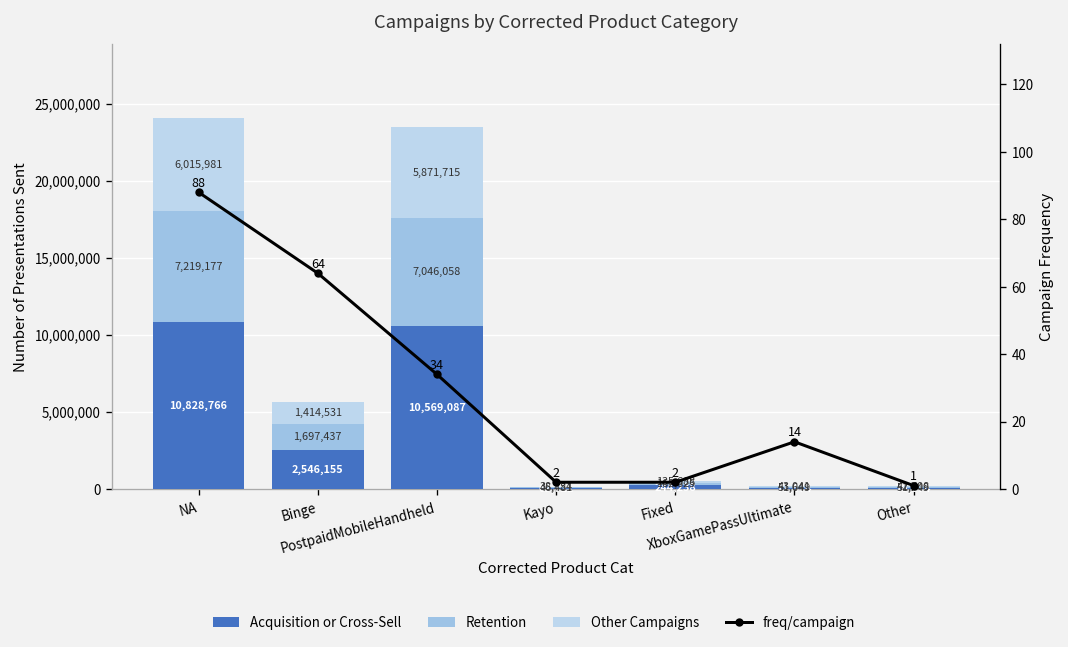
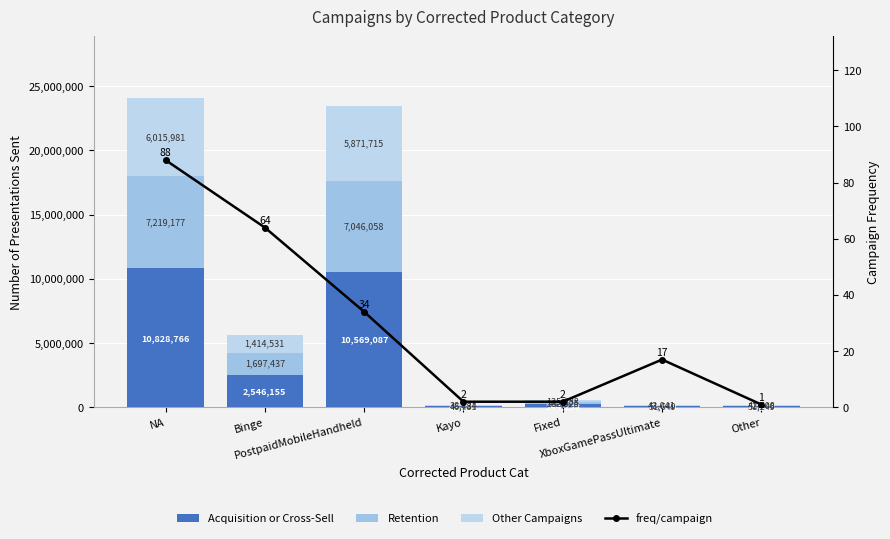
  {
    "Acquisition or Cross-Sell": {
      "NA": "10,828,766",
      "PostpaidMobileHandheld": "10,569,087"
    },
    "freq/campaign": {
      "NA": "88",
      "Binge": "64",
      "PostpaidMobileHandheld": "34",
      "Kayo": "2",
-     "XboxGamePassUltimate": "14",
+     "XboxGamePassUltimate": "17",
      "Other": "1"
    }
  }
